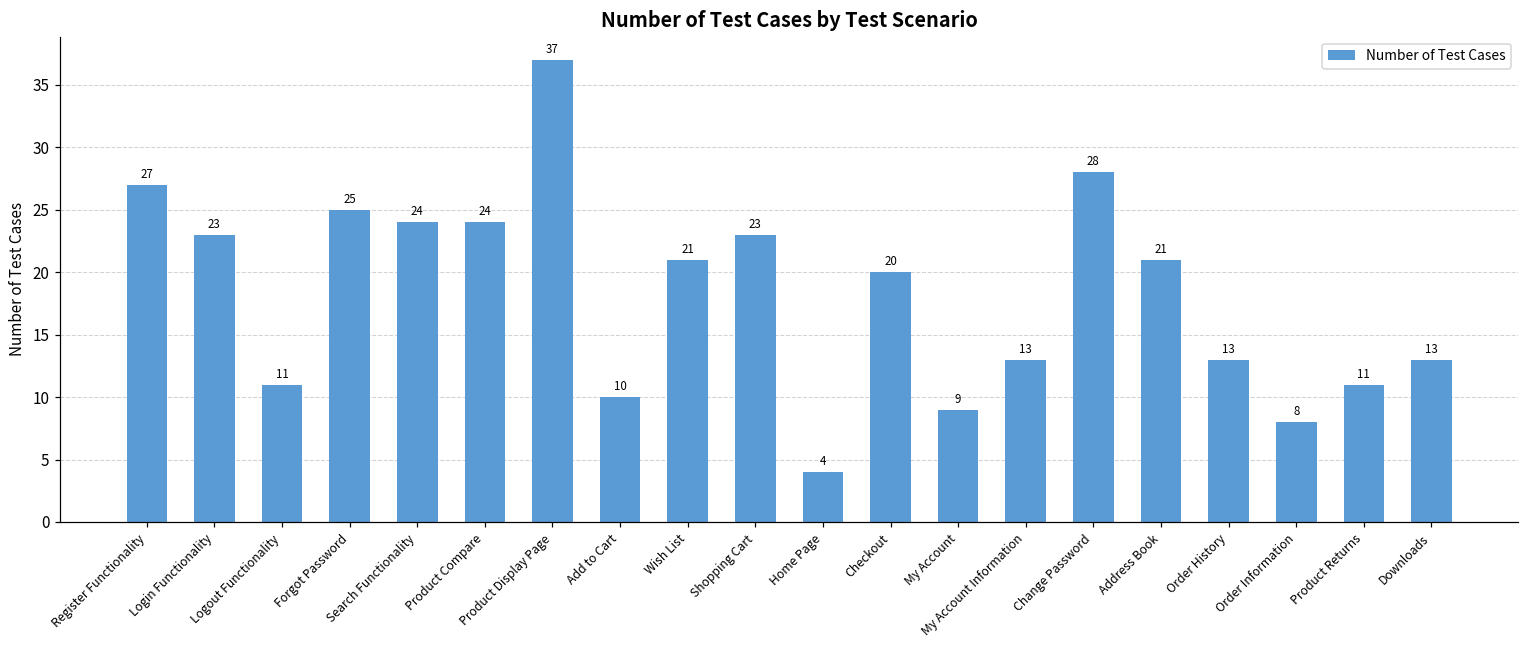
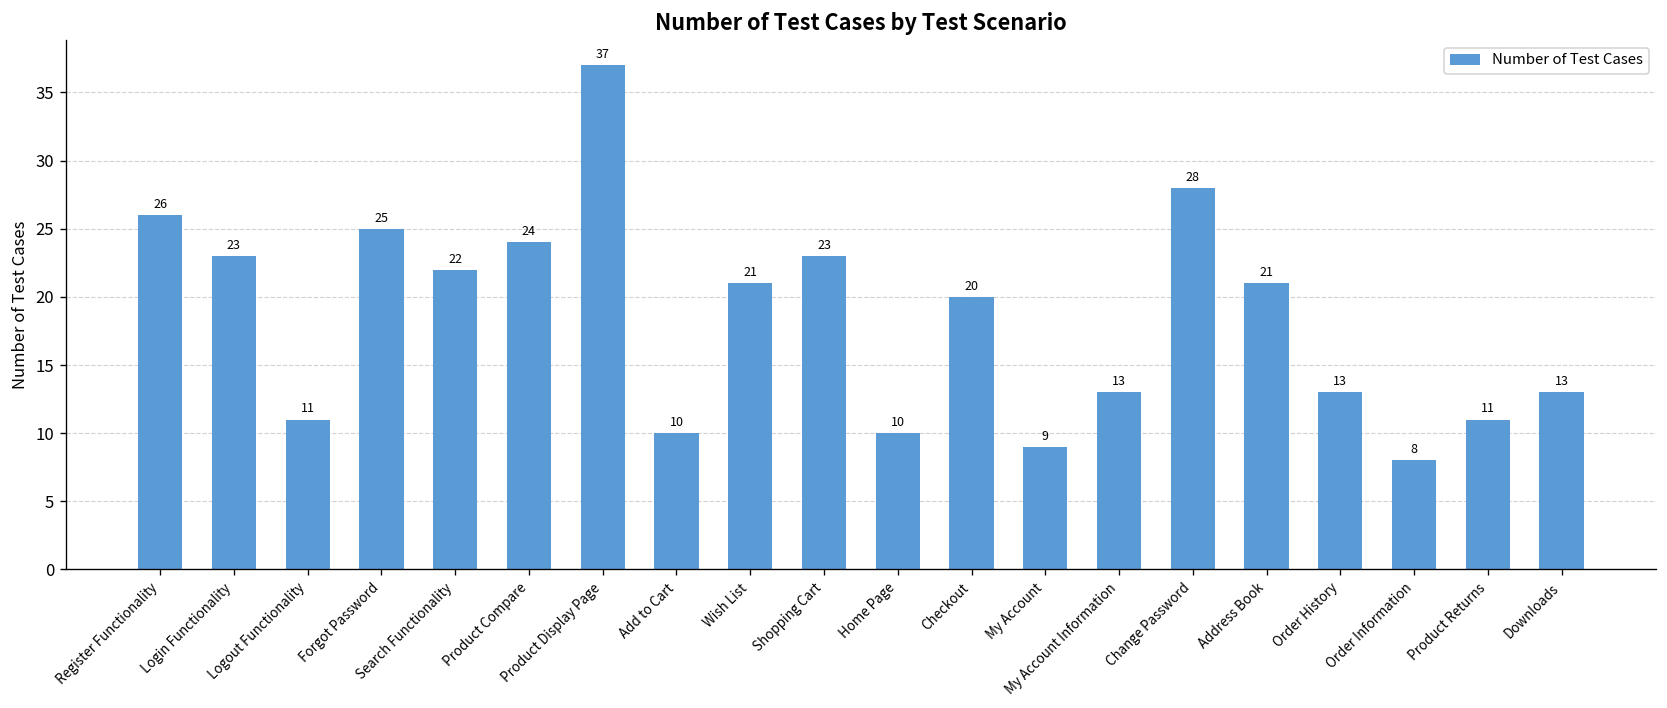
  {
-   "Register Functionality": 27,
+   "Register Functionality": 26,
    "Login Functionality": 23,
    "Logout Functionality": 11,
    "Forgot Password": 25,
-   "Search Functionality": 24,
+   "Search Functionality": 22,
    "Product Compare": 24,
    "Product Display Page": 37,
    "Add to Cart": 10,
    "Wish List": 21,
    "Shopping Cart": 23,
-   "Home Page": 4,
+   "Home Page": 10,
    "Checkout": 20,
    "My Account": 9,
    "My Account Information": 13,
    "Change Password": 28,
    "Address Book": 21,
    "Order History": 13,
    "Order Information": 8,
    "Product Returns": 11,
    "Downloads": 13
  }
